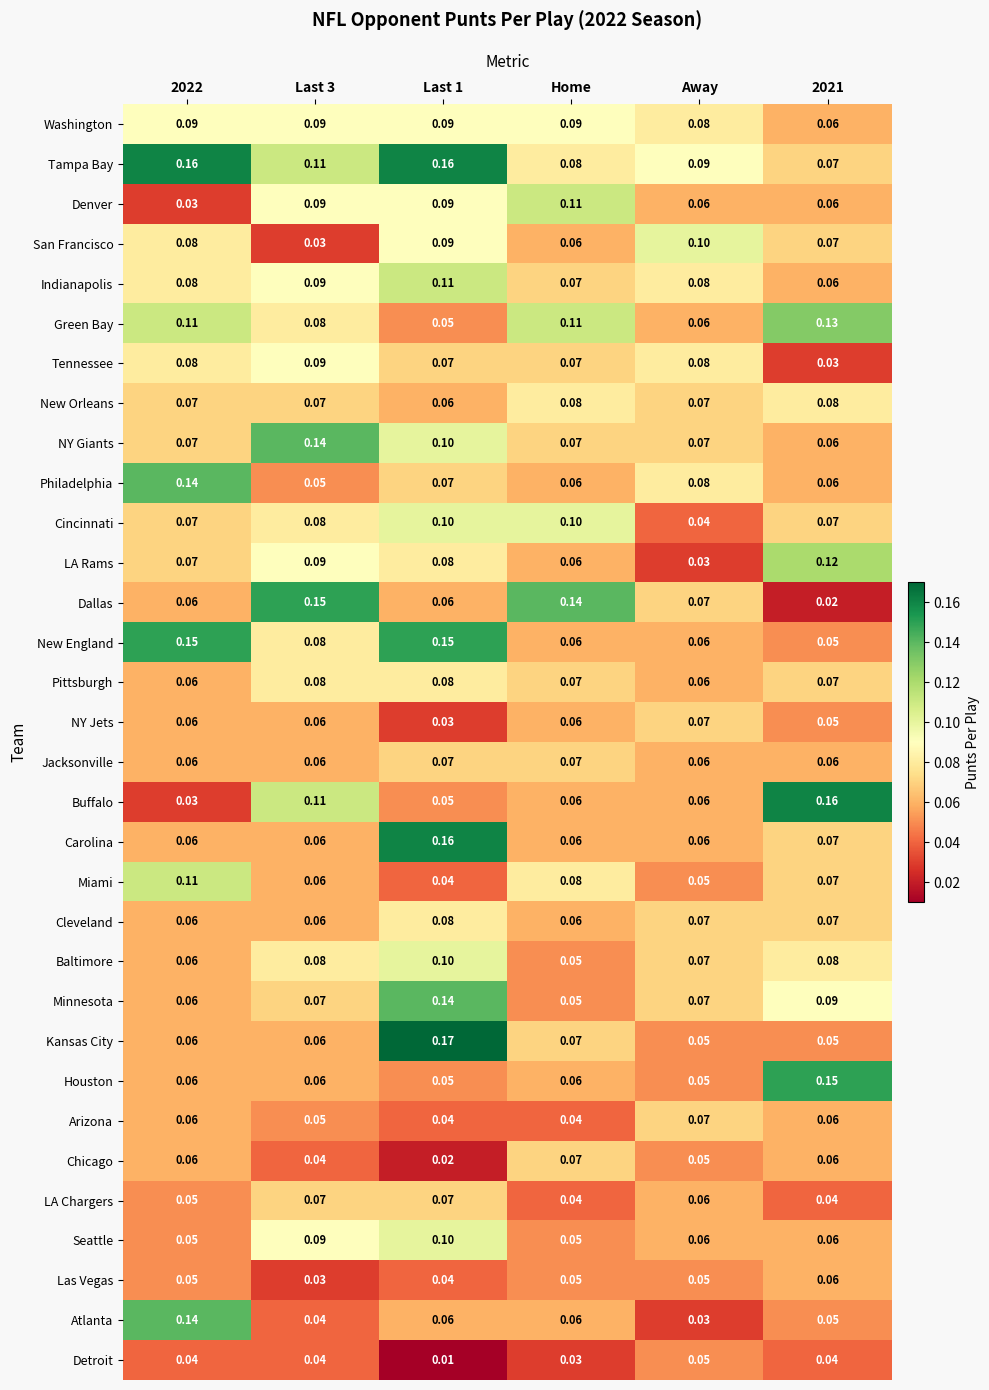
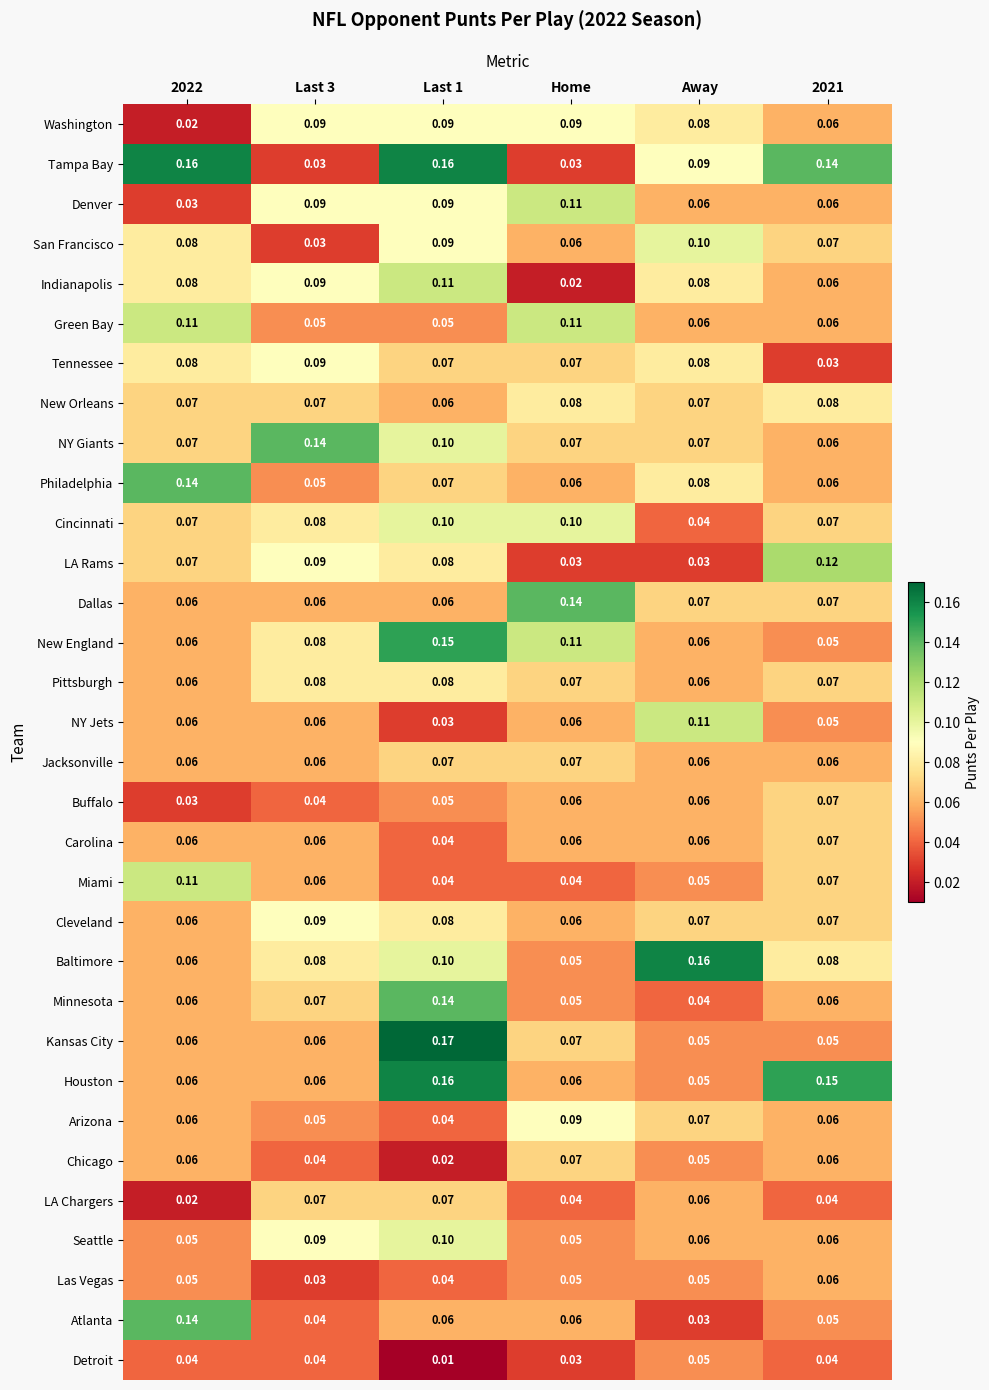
  {
    "Washington": {
-     "2022": 0.09,
+     "2022": 0.02,
      "Last 3": 0.09,
      "Last 1": 0.09,
      "Home": 0.09,
      "Away": 0.08,
      "2021": 0.06
    },
    "Tampa Bay": {
      "2022": 0.16,
-     "Last 3": 0.11,
+     "Last 3": 0.03,
      "Last 1": 0.16,
-     "Home": 0.08,
+     "Home": 0.03,
      "Away": 0.09,
-     "2021": 0.07
+     "2021": 0.14
    },
    "Denver": {
      "2022": 0.03,
      "Last 3": 0.09,
      "Last 1": 0.09,
      "Home": 0.11,
      "Away": 0.06,
      "2021": 0.06
    },
    "San Francisco": {
      "2022": 0.08,
      "Last 3": 0.03,
      "Last 1": 0.09,
      "Home": 0.06,
      "Away": 0.10,
      "2021": 0.07
    },
    "Indianapolis": {
      "2022": 0.08,
      "Last 3": 0.09,
      "Last 1": 0.11,
-     "Home": 0.07,
+     "Home": 0.02,
      "Away": 0.08,
      "2021": 0.06
    },
    "Green Bay": {
      "2022": 0.11,
-     "Last 3": 0.08,
+     "Last 3": 0.05,
      "Last 1": 0.05,
      "Home": 0.11,
      "Away": 0.06,
-     "2021": 0.13
+     "2021": 0.06
    },
    "Tennessee": {
      "2022": 0.08,
      "Last 3": 0.09,
      "Last 1": 0.07,
      "Home": 0.07,
      "Away": 0.08,
      "2021": 0.03
    },
    "New Orleans": {
      "2022": 0.07,
      "Last 3": 0.07,
      "Last 1": 0.06,
      "Home": 0.08,
      "Away": 0.07,
      "2021": 0.08
    },
    "NY Giants": {
      "2022": 0.07,
      "Last 3": 0.14,
      "Last 1": 0.10,
      "Home": 0.07,
      "Away": 0.07,
      "2021": 0.06
    },
    "Philadelphia": {
      "2022": 0.14,
      "Last 3": 0.05,
      "Last 1": 0.07,
      "Home": 0.06,
      "Away": 0.08,
      "2021": 0.06
    },
    "Cincinnati": {
      "2022": 0.07,
      "Last 3": 0.08,
      "Last 1": 0.10,
      "Home": 0.10,
      "Away": 0.04,
      "2021": 0.07
    },
    "LA Rams": {
      "2022": 0.07,
      "Last 3": 0.09,
      "Last 1": 0.08,
-     "Home": 0.06,
+     "Home": 0.03,
      "Away": 0.03,
      "2021": 0.12
    },
    "Dallas": {
      "2022": 0.06,
-     "Last 3": 0.15,
+     "Last 3": 0.06,
      "Last 1": 0.06,
      "Home": 0.14,
      "Away": 0.07,
-     "2021": 0.02
+     "2021": 0.07
    },
    "New England": {
-     "2022": 0.15,
+     "2022": 0.06,
      "Last 3": 0.08,
      "Last 1": 0.15,
-     "Home": 0.06,
+     "Home": 0.11,
      "Away": 0.06,
      "2021": 0.05
    },
    "Pittsburgh": {
      "2022": 0.06,
      "Last 3": 0.08,
      "Last 1": 0.08,
      "Home": 0.07,
      "Away": 0.06,
      "2021": 0.07
    },
    "NY Jets": {
      "2022": 0.06,
      "Last 3": 0.06,
      "Last 1": 0.03,
      "Home": 0.06,
-     "Away": 0.07,
+     "Away": 0.11,
      "2021": 0.05
    },
    "Jacksonville": {
      "2022": 0.06,
      "Last 3": 0.06,
      "Last 1": 0.07,
      "Home": 0.07,
      "Away": 0.06,
      "2021": 0.06
    },
    "Buffalo": {
      "2022": 0.03,
-     "Last 3": 0.11,
+     "Last 3": 0.04,
      "Last 1": 0.05,
      "Home": 0.06,
      "Away": 0.06,
-     "2021": 0.16
+     "2021": 0.07
    },
    "Carolina": {
      "2022": 0.06,
      "Last 3": 0.06,
-     "Last 1": 0.16,
+     "Last 1": 0.04,
      "Home": 0.06,
      "Away": 0.06,
      "2021": 0.07
    },
    "Miami": {
      "2022": 0.11,
      "Last 3": 0.06,
      "Last 1": 0.04,
-     "Home": 0.08,
+     "Home": 0.04,
      "Away": 0.05,
      "2021": 0.07
    },
    "Cleveland": {
      "2022": 0.06,
-     "Last 3": 0.06,
+     "Last 3": 0.09,
      "Last 1": 0.08,
      "Home": 0.06,
      "Away": 0.07,
      "2021": 0.07
    },
    "Baltimore": {
      "2022": 0.06,
      "Last 3": 0.08,
      "Last 1": 0.10,
      "Home": 0.05,
-     "Away": 0.07,
+     "Away": 0.16,
      "2021": 0.08
    },
    "Minnesota": {
      "2022": 0.06,
      "Last 3": 0.07,
      "Last 1": 0.14,
      "Home": 0.05,
-     "Away": 0.07,
-     "2021": 0.09
+     "Away": 0.04,
+     "2021": 0.06
    },
    "Kansas City": {
      "2022": 0.06,
      "Last 3": 0.06,
      "Last 1": 0.17,
      "Home": 0.07,
      "Away": 0.05,
      "2021": 0.05
    },
    "Houston": {
      "2022": 0.06,
      "Last 3": 0.06,
-     "Last 1": 0.05,
+     "Last 1": 0.16,
      "Home": 0.06,
      "Away": 0.05,
      "2021": 0.15
    },
    "Arizona": {
      "2022": 0.06,
      "Last 3": 0.05,
      "Last 1": 0.04,
-     "Home": 0.04,
+     "Home": 0.09,
      "Away": 0.07,
      "2021": 0.06
    },
    "Chicago": {
      "2022": 0.06,
      "Last 3": 0.04,
      "Last 1": 0.02,
      "Home": 0.07,
      "Away": 0.05,
      "2021": 0.06
    },
    "LA Chargers": {
-     "2022": 0.05,
+     "2022": 0.02,
      "Last 3": 0.07,
      "Last 1": 0.07,
      "Home": 0.04,
      "Away": 0.06,
      "2021": 0.04
    },
    "Seattle": {
      "2022": 0.05,
      "Last 3": 0.09,
      "Last 1": 0.10,
      "Home": 0.05,
      "Away": 0.06,
      "2021": 0.06
    },
    "Las Vegas": {
      "2022": 0.05,
      "Last 3": 0.03,
      "Last 1": 0.04,
      "Home": 0.05,
      "Away": 0.05,
      "2021": 0.06
    },
    "Atlanta": {
      "2022": 0.14,
      "Last 3": 0.04,
      "Last 1": 0.06,
      "Home": 0.06,
      "Away": 0.03,
      "2021": 0.05
    },
    "Detroit": {
      "2022": 0.04,
      "Last 3": 0.04,
      "Last 1": 0.01,
      "Home": 0.03,
      "Away": 0.05,
      "2021": 0.04
    }
  }
